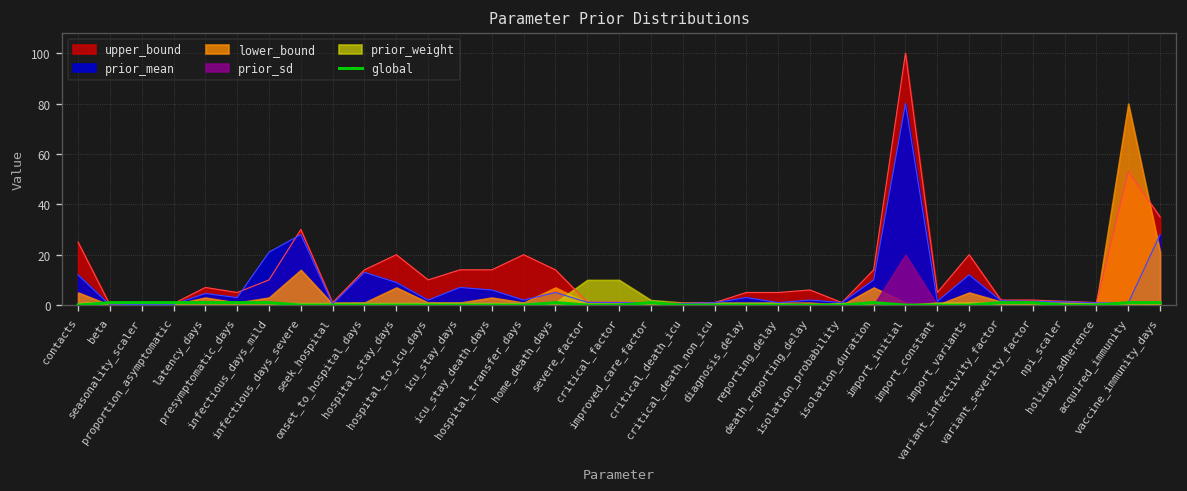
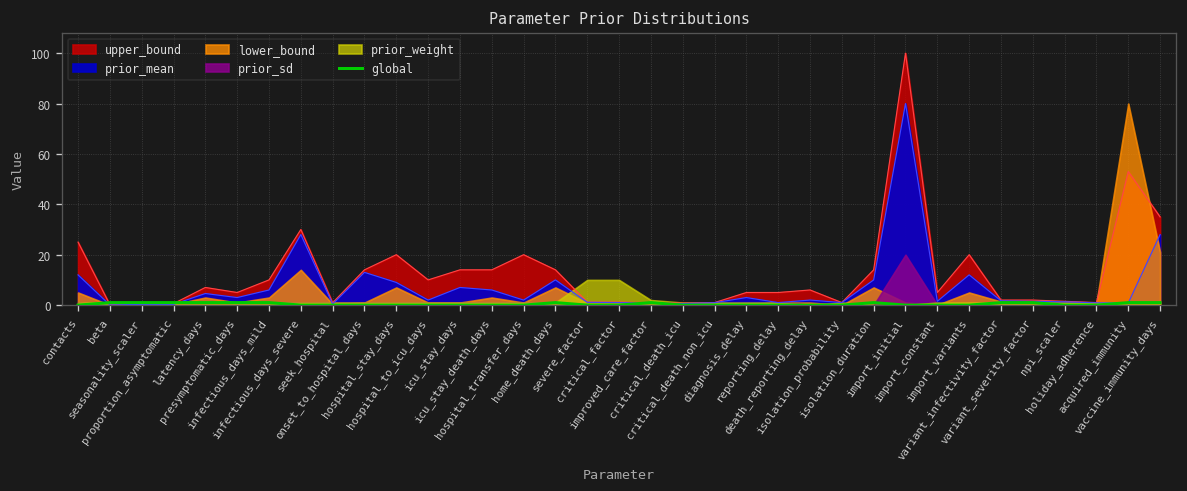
  {
    "upper_bound": {
      "contacts": 25,
      "latency_days": 7,
      "presymptomatic_days": 5,
      "infectious_days_mild": 10,
      "infectious_days_severe": 30,
      "hospital_stay_days": 20,
      "hospital_to_icu_days": 10,
      "icu_stay_days": 14,
      "icu_stay_death_days": 14,
      "hospital_transfer_days": 20,
      "home_death_days": 14,
      "diagnosis_delay": 5,
      "reporting_delay": 5,
      "death_reporting_delay": 6,
      "isolation_duration": 14,
      "import_initial": 100,
      "import_constant": 5,
      "import_variants": 20,
      "acquired_immunity": 53,
      "vaccine_immunity_days": 35
    },
    "prior_mean": {
      "contacts": 12,
      "latency_days": 5,
      "presymptomatic_days": 3,
-     "infectious_days_mild": 21,
+     "infectious_days_mild": 6,
      "infectious_days_severe": 28,
      "hospital_stay_days": 9,
      "icu_stay_days": 7,
      "icu_stay_death_days": 6,
-     "home_death_days": 5,
+     "home_death_days": 10,
      "diagnosis_delay": 3,
      "isolation_duration": 10,
      "import_initial": 80,
      "import_variants": 12,
      "vaccine_immunity_days": 28
    },
    "lower_bound": {
      "contacts": 5,
      "latency_days": 3,
      "infectious_days_mild": 3,
      "infectious_days_severe": 14,
      "hospital_stay_days": 7,
      "icu_stay_death_days": 3,
      "home_death_days": 7,
      "isolation_duration": 7,
      "import_variants": 5,
      "acquired_immunity": 80,
      "vaccine_immunity_days": 21
    },
    "prior_sd": {
      "import_initial": 20
    },
    "prior_weight": {
      "severe_factor": 10,
      "critical_factor": 10
    }
  }
